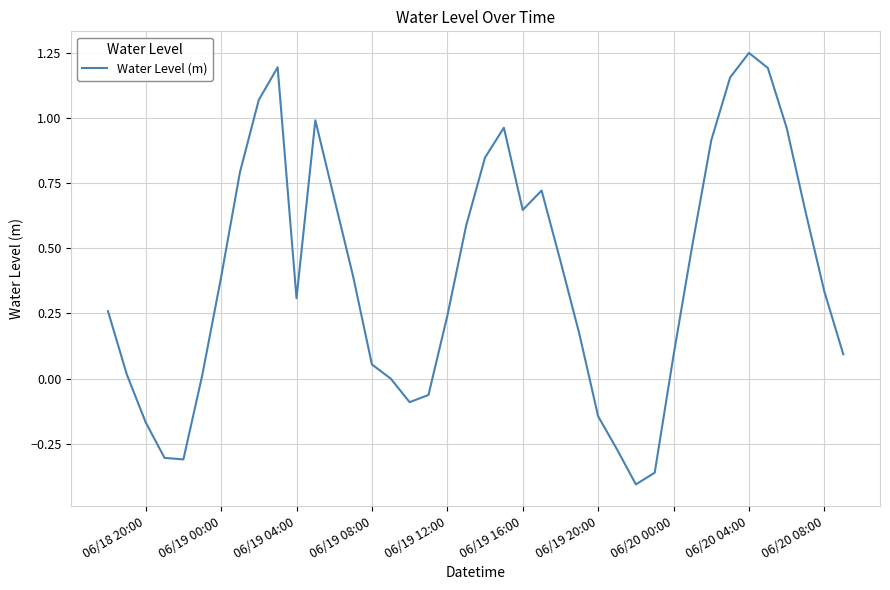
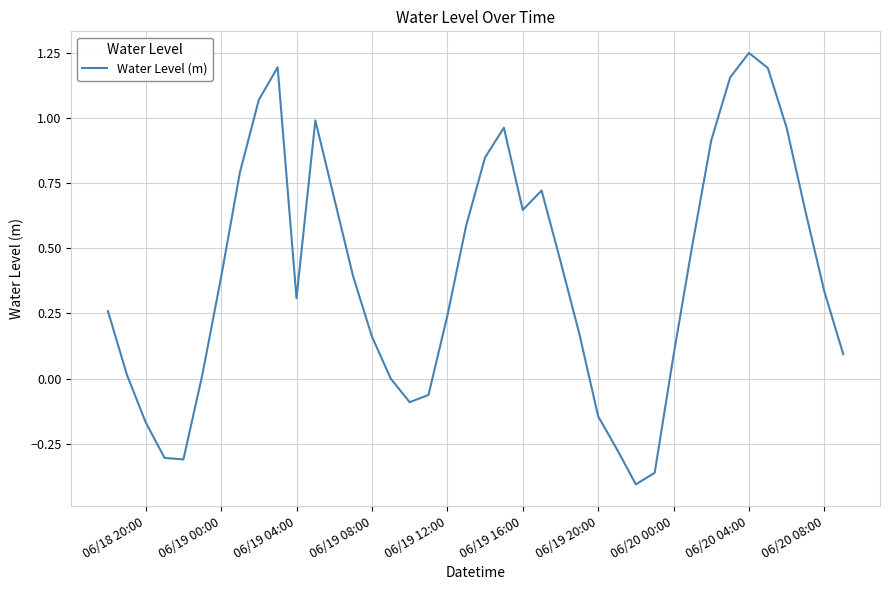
  {
    "06/18 20:00": -0.17,
    "06/19 00:00": 0.39,
    "06/19 04:00": 0.31,
-   "06/19 08:00": 0.05,
+   "06/19 08:00": 0.16,
    "06/19 12:00": 0.24,
    "06/19 16:00": 0.65,
    "06/19 20:00": -0.14,
    "06/20 00:00": 0.09,
    "06/20 04:00": 1.25,
    "06/20 08:00": 0.33
  }
